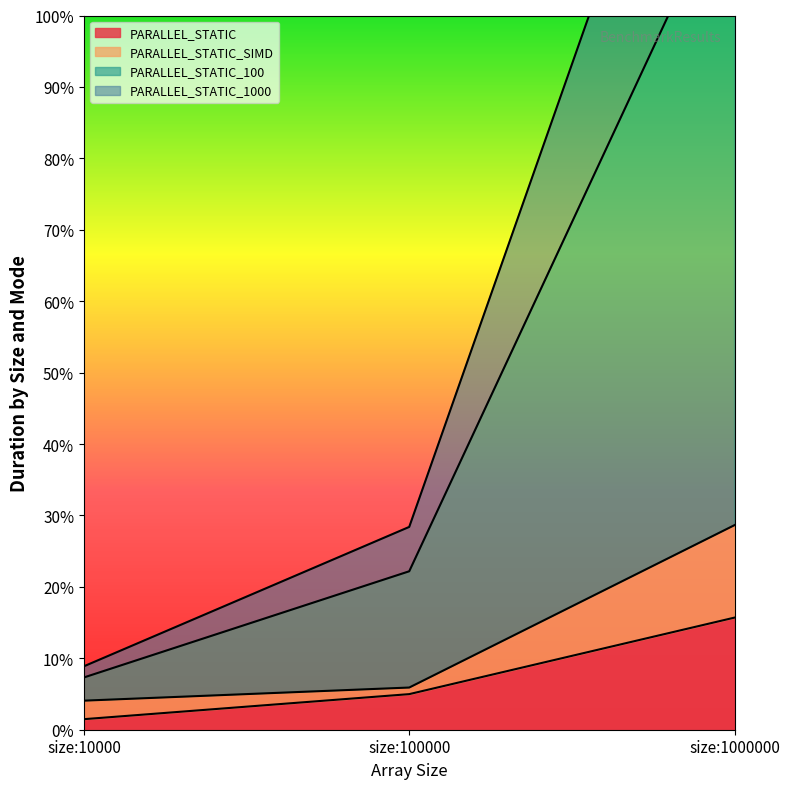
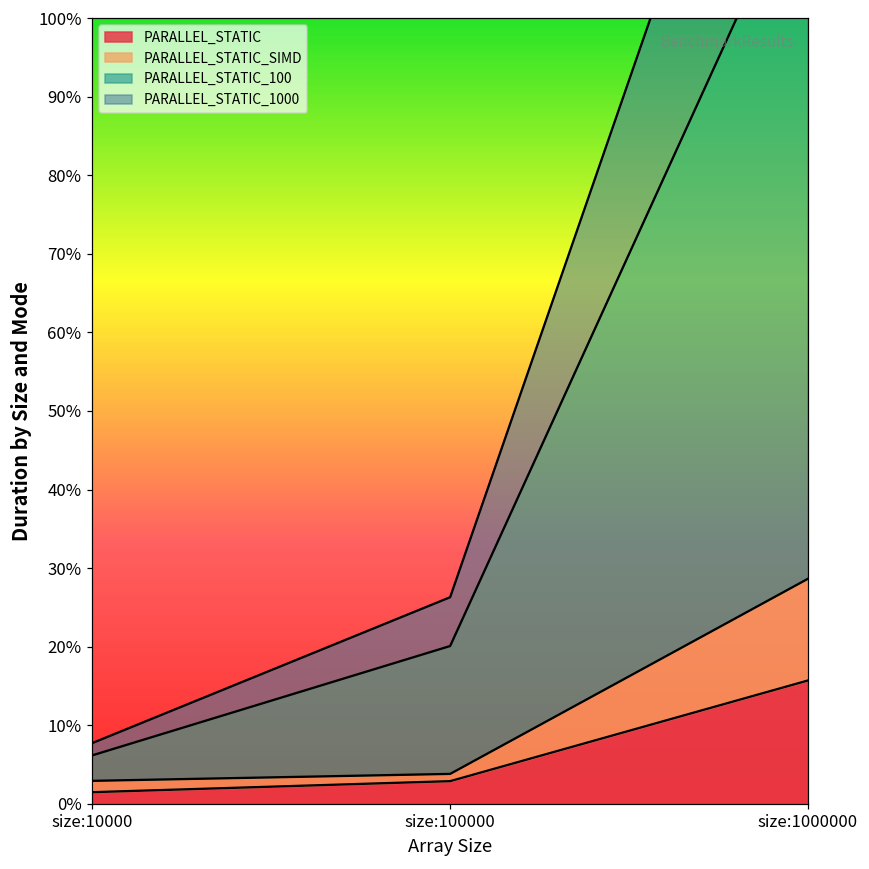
  {
    "PARALLEL_STATIC": {
      "size:10000": "1%",
-     "size:100000": "5%",
+     "size:100000": "3%",
      "size:1000000": "16%"
    },
    "PARALLEL_STATIC_SIMD": {
-     "size:10000": "3%",
+     "size:10000": "1%",
      "size:100000": "1%",
      "size:1000000": "13%"
    }
  }
